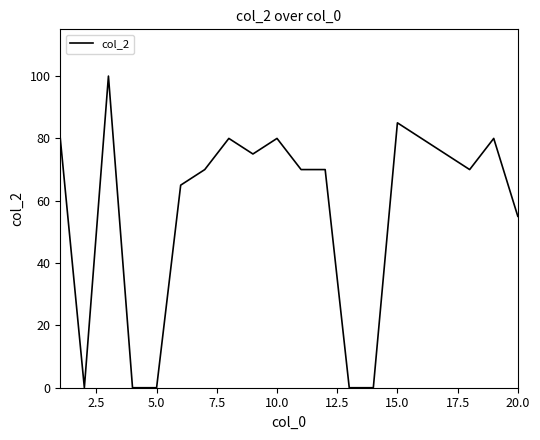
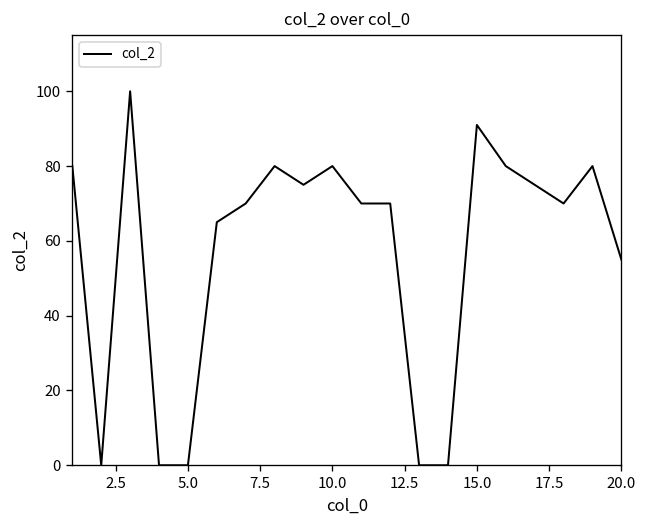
  {
    "5.0": 0,
    "10.0": 80,
-   "15.0": 85,
+   "15.0": 91,
    "20.0": 55
  }
